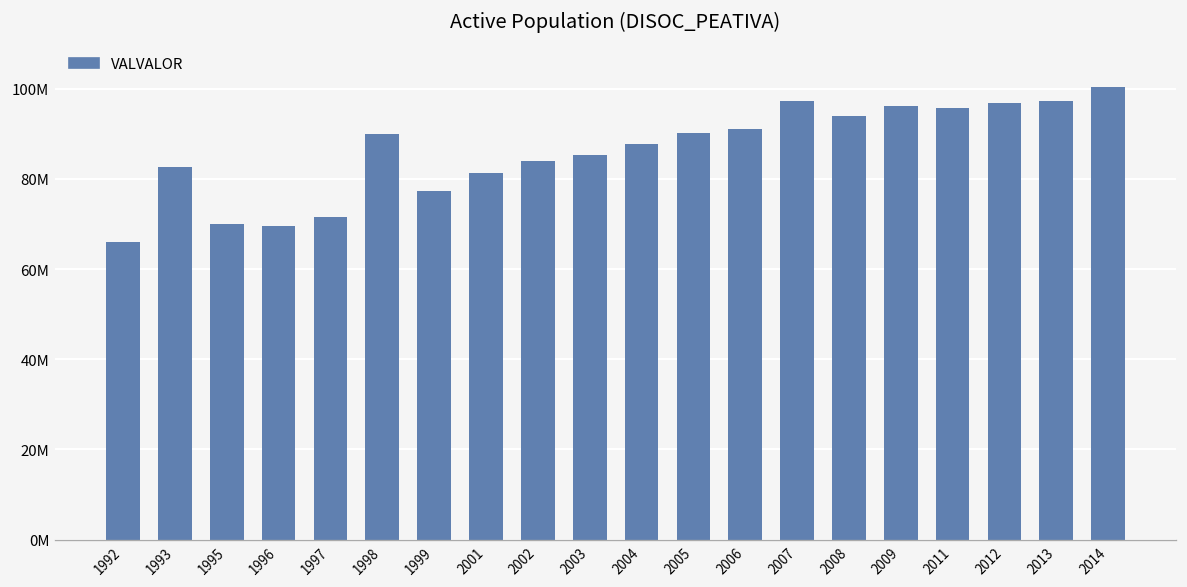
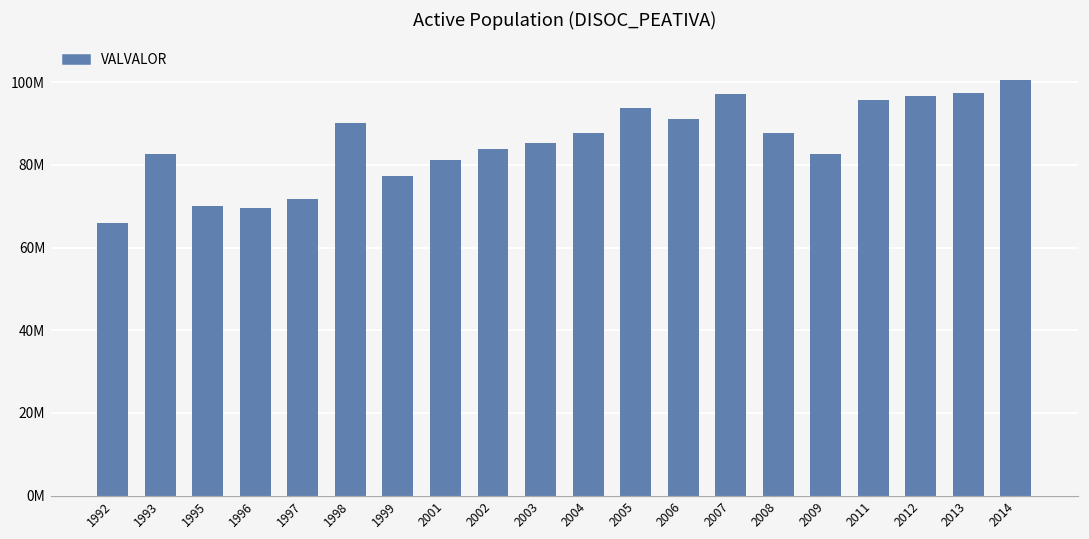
  {
    "1992": 66000000,
    "1993": 83000000,
    "1995": 70000000,
    "1996": 70000000,
    "1997": 72000000,
    "1998": 90000000,
    "1999": 77000000,
    "2001": 81000000,
    "2002": 84000000,
    "2003": 85000000,
    "2004": 88000000,
-   "2005": 90000000,
+   "2005": 94000000,
    "2006": 91000000,
    "2007": 97000000,
-   "2008": 94000000,
-   "2009": 96000000,
+   "2008": 88000000,
+   "2009": 83000000,
    "2011": 96000000,
    "2012": 97000000,
    "2013": 97000000,
    "2014": 100000000
  }
